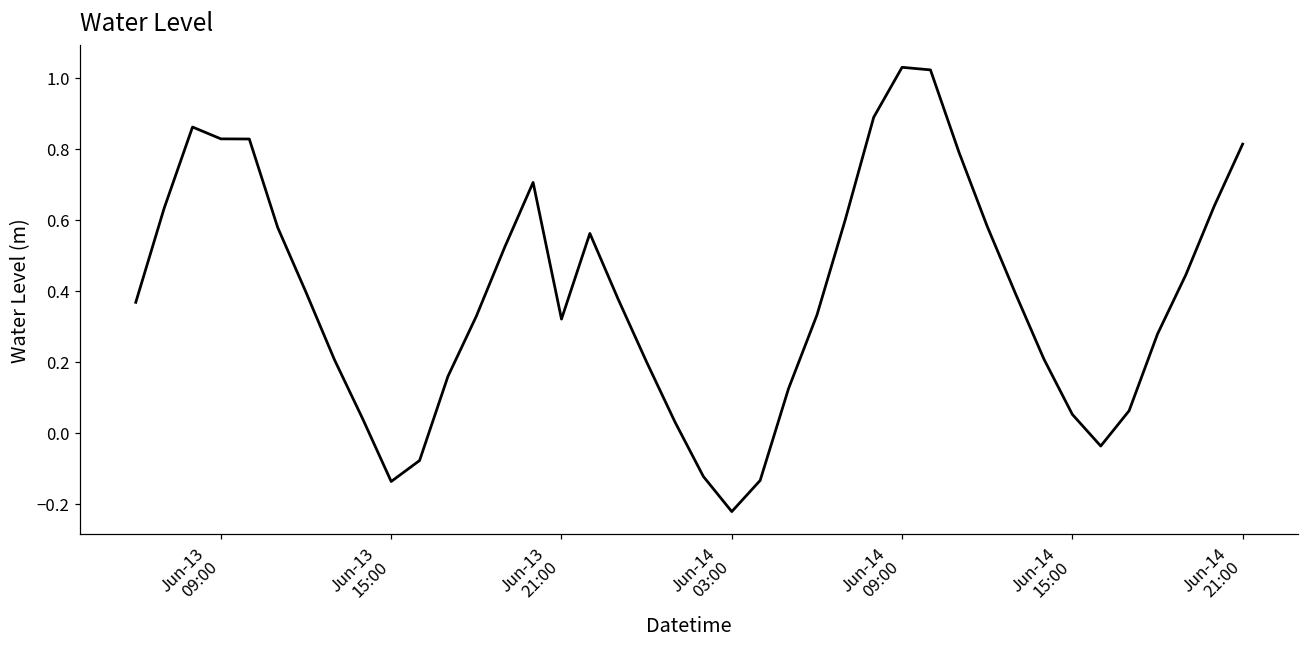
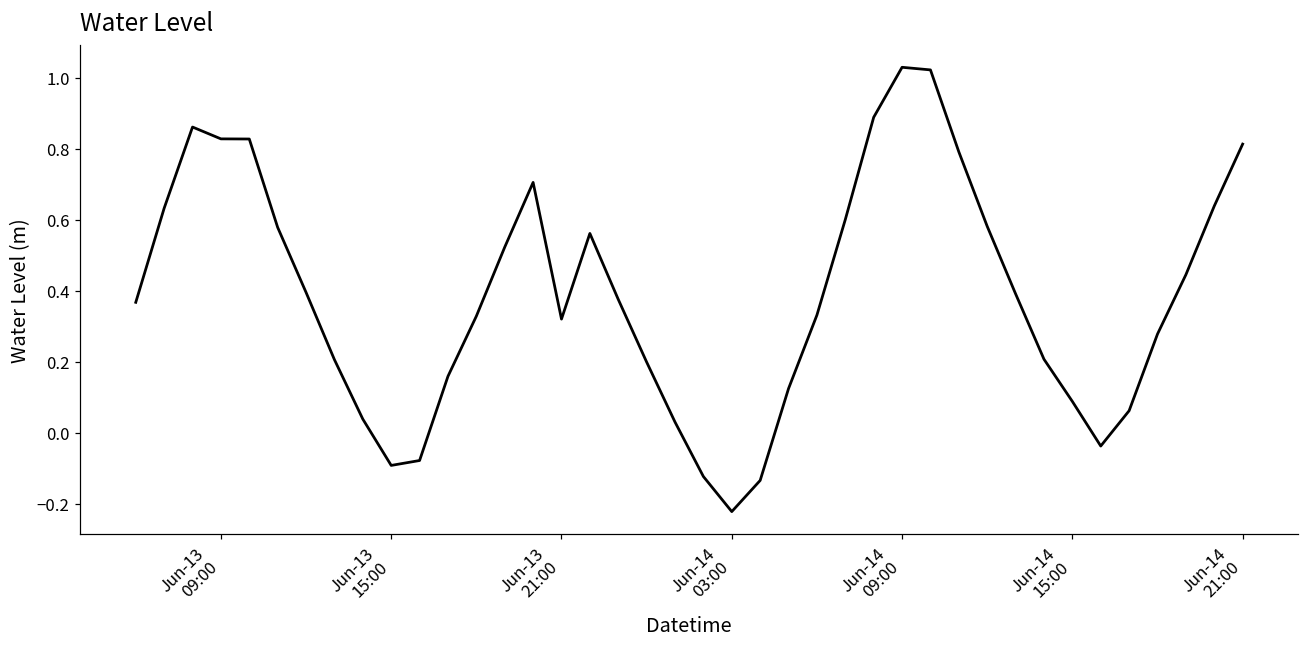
  {
    "Jun-13 09:00": 0.83,
-   "Jun-13 15:00": -0.14,
+   "Jun-13 15:00": -0.09,
    "Jun-13 21:00": 0.32,
    "Jun-14 03:00": -0.22,
    "Jun-14 09:00": 1.03,
-   "Jun-14 15:00": 0.05,
+   "Jun-14 15:00": 0.09,
    "Jun-14 21:00": 0.81
  }
